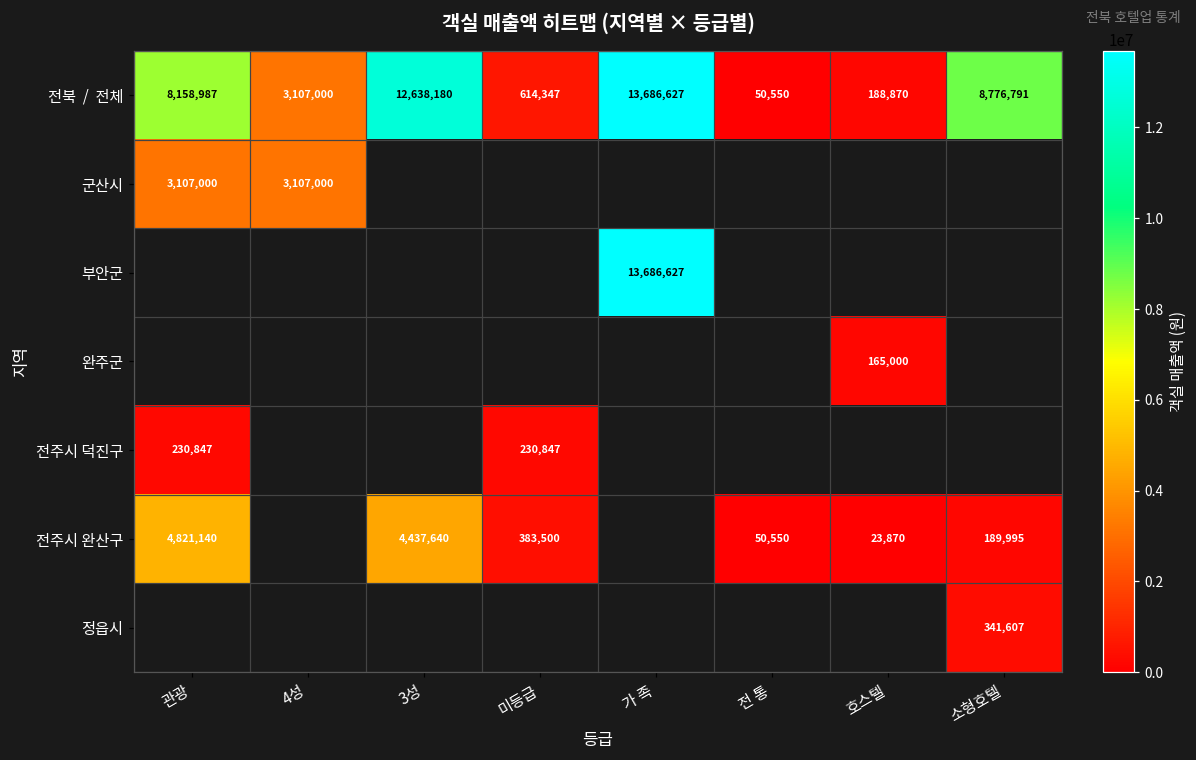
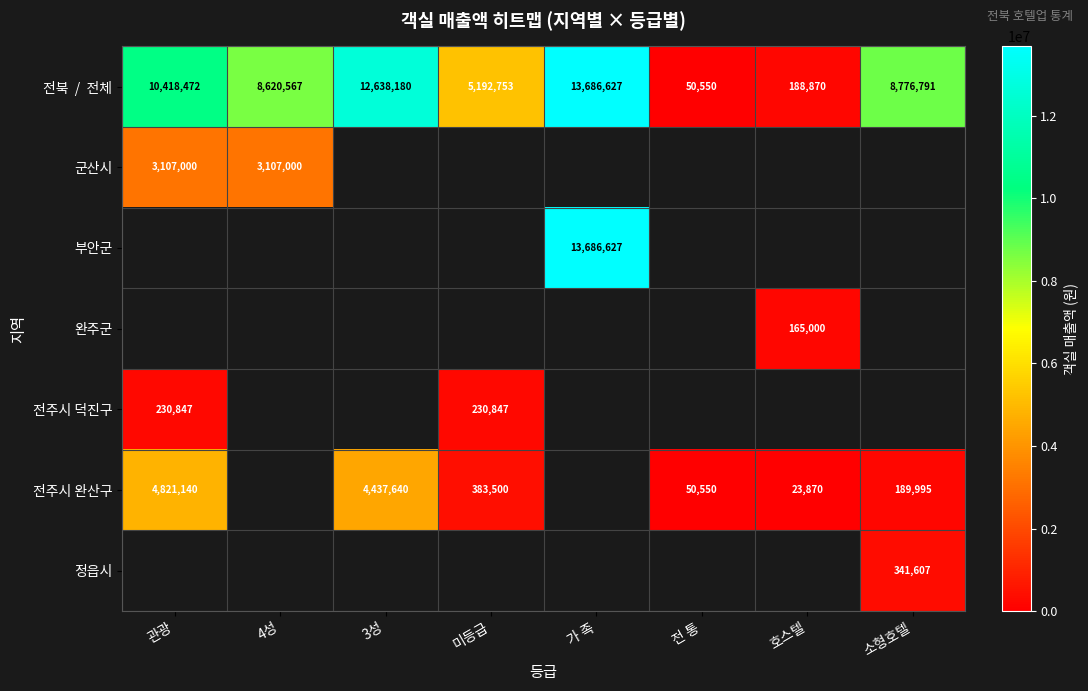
  {
    "전북 / 전체": {
-     "관광": "8,158,987",
-     "4성": "3,107,000",
+     "관광": "10,418,472",
+     "4성": "8,620,567",
      "3성": "12,638,180",
-     "미등급": "614,347",
+     "미등급": "5,192,753",
      "가 족": "13,686,627",
      "전 통": "50,550",
      "호스텔": "188,870",
      "소형호텔": "8,776,791"
    },
    "군산시": {
      "관광": "3,107,000",
      "4성": "3,107,000"
    },
    "부안군": {
      "가 족": "13,686,627"
    },
    "완주군": {
      "호스텔": "165,000"
    },
    "전주시 덕진구": {
      "관광": "230,847",
      "미등급": "230,847"
    },
    "전주시 완산구": {
      "관광": "4,821,140",
      "3성": "4,437,640",
      "미등급": "383,500",
      "전 통": "50,550",
      "호스텔": "23,870",
      "소형호텔": "189,995"
    },
    "정읍시": {
      "소형호텔": "341,607"
    }
  }
